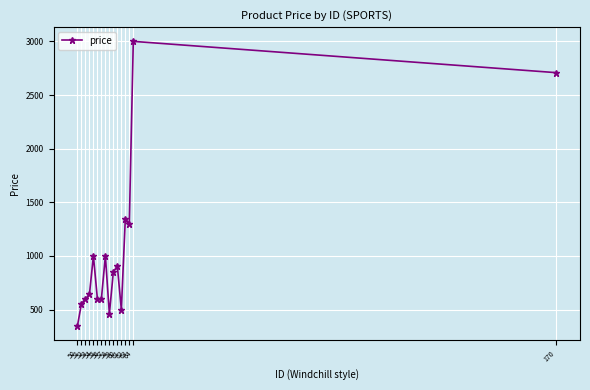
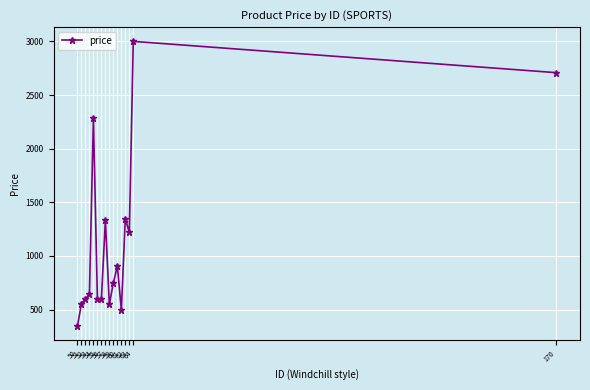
  {
    "50": 350,
    "51": 550,
    "52": 600,
    "53": 640,
-   "54": 1000,
+   "54": 2280,
    "55": 600,
    "56": 600,
-   "57": 1000,
-   "58": 460,
-   "59": 850,
+   "57": 1330,
+   "58": 550,
+   "59": 750,
    "60": 900,
    "61": 500,
    "62": 1350,
-   "63": 1300,
+   "63": 1220,
    "64": 3000,
    "170": 2710
  }
